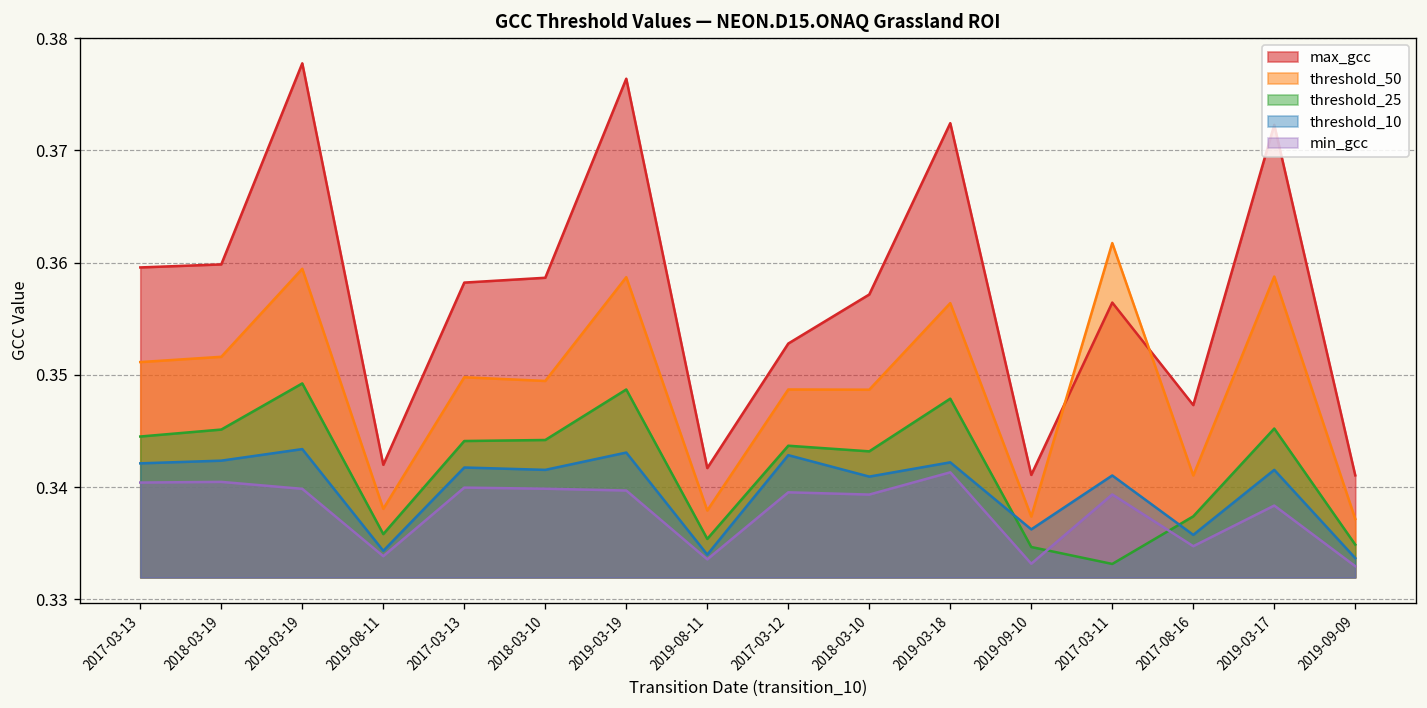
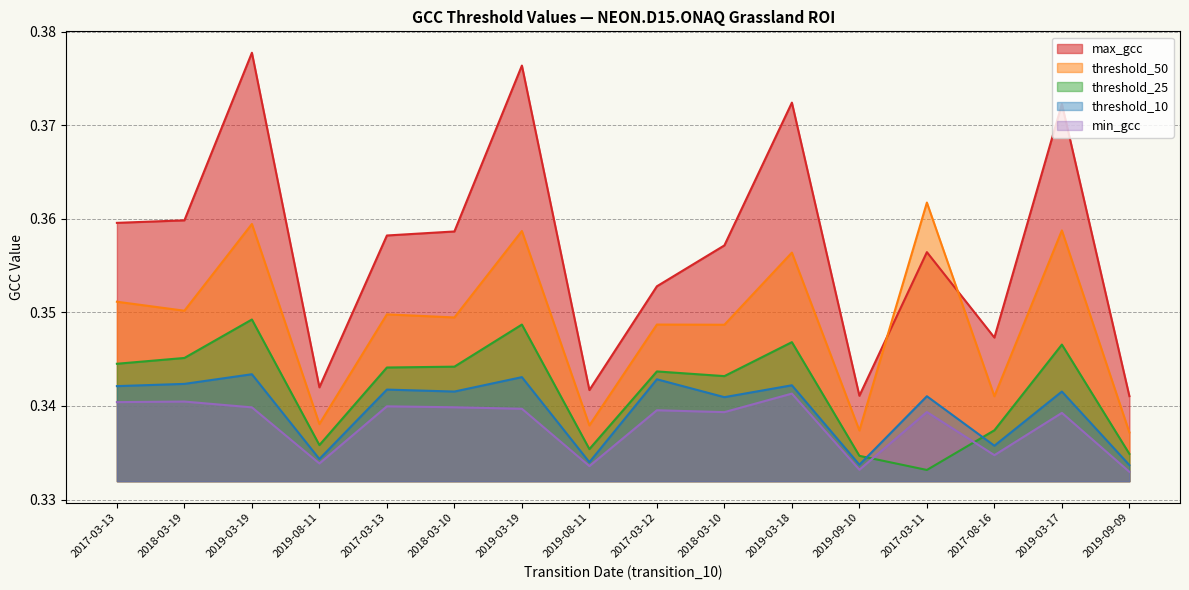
  {
    "max_gcc": {
      "2018-03-19": 0.360,
      "2017-03-12": 0.353,
      "2019-03-18": 0.372,
      "2019-09-10": 0.341,
      "2017-03-11": 0.356,
      "2017-08-16": 0.347,
      "2019-09-09": 0.341
    },
    "threshold_50": {
-     "2018-03-19": 0.352,
+     "2018-03-19": 0.350,
      "2017-03-12": 0.349,
      "2019-03-18": 0.356,
      "2019-09-10": 0.337,
      "2017-03-11": 0.362,
      "2017-08-16": 0.341,
      "2019-03-17": 0.359,
      "2019-09-09": 0.337
    },
    "threshold_25": {
      "2018-03-19": 0.345,
      "2017-03-12": 0.344,
-     "2019-03-18": 0.348,
+     "2019-03-18": 0.347,
      "2019-09-10": 0.335,
      "2017-03-11": 0.333,
      "2017-08-16": 0.337,
-     "2019-03-17": 0.345,
+     "2019-03-17": 0.347,
      "2019-09-09": 0.335
    },
    "threshold_10": {
      "2018-03-19": 0.342,
      "2017-03-12": 0.343,
      "2019-03-18": 0.342,
-     "2019-09-10": 0.336,
+     "2019-09-10": 0.334,
      "2017-03-11": 0.341,
      "2017-08-16": 0.336,
      "2019-03-17": 0.342,
      "2019-09-09": 0.334
    },
    "min_gcc": {
      "2018-03-19": 0.340,
      "2017-03-12": 0.340,
      "2019-03-18": 0.341,
      "2019-09-10": 0.333,
      "2017-03-11": 0.339,
      "2017-08-16": 0.335,
-     "2019-03-17": 0.338,
+     "2019-03-17": 0.339,
      "2019-09-09": 0.333
    }
  }
